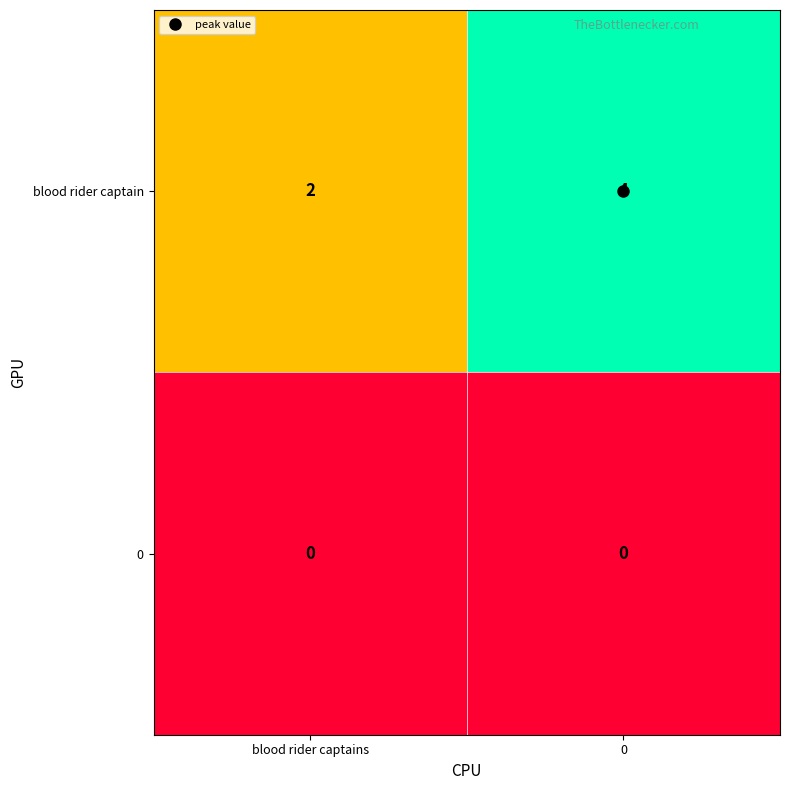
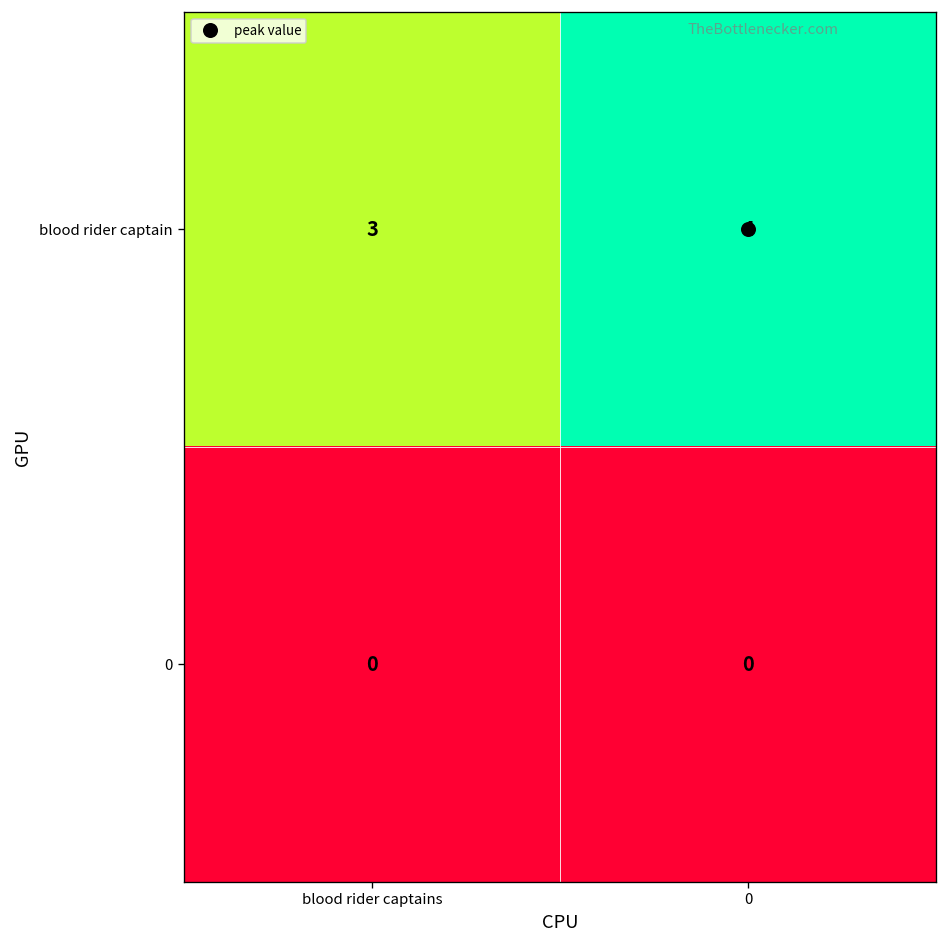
  {
    "blood rider captain": {
-     "blood rider captains": 2
+     "blood rider captains": 3
    },
    "0": {
      "blood rider captains": 0,
      "0": 0
    }
  }
